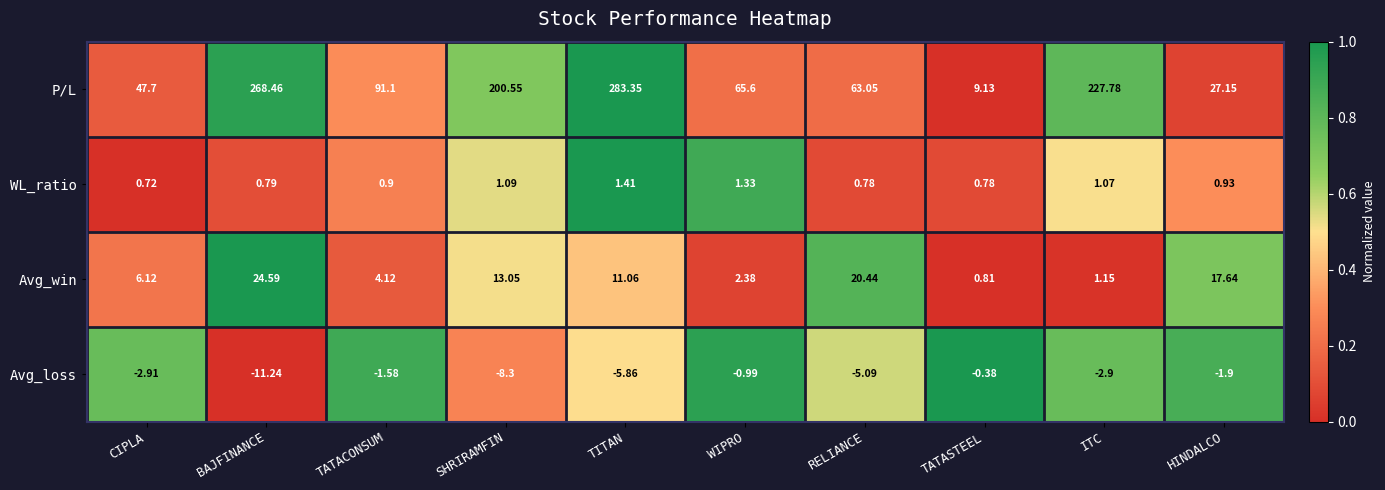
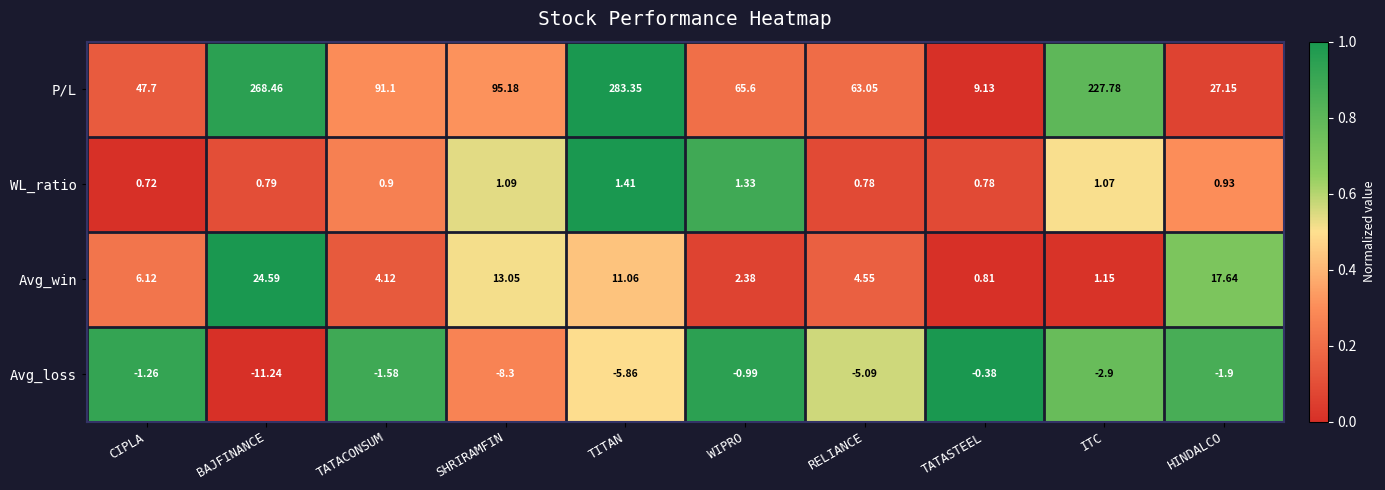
  {
    "P/L": {
      "CIPLA": 47.7,
      "BAJFINANCE": 268.46,
      "TATACONSUM": 91.1,
-     "SHRIRAMFIN": 200.55,
+     "SHRIRAMFIN": 95.18,
      "TITAN": 283.35,
      "WIPRO": 65.6,
      "RELIANCE": 63.05,
      "TATASTEEL": 9.13,
      "ITC": 227.78,
      "HINDALCO": 27.15
    },
    "WL_ratio": {
      "CIPLA": 0.72,
      "BAJFINANCE": 0.79,
      "TATACONSUM": 0.9,
      "SHRIRAMFIN": 1.09,
      "TITAN": 1.41,
      "WIPRO": 1.33,
      "RELIANCE": 0.78,
      "TATASTEEL": 0.78,
      "ITC": 1.07,
      "HINDALCO": 0.93
    },
    "Avg_win": {
      "CIPLA": 6.12,
      "BAJFINANCE": 24.59,
      "TATACONSUM": 4.12,
      "SHRIRAMFIN": 13.05,
      "TITAN": 11.06,
      "WIPRO": 2.38,
-     "RELIANCE": 20.44,
+     "RELIANCE": 4.55,
      "TATASTEEL": 0.81,
      "ITC": 1.15,
      "HINDALCO": 17.64
    },
    "Avg_loss": {
-     "CIPLA": -2.91,
+     "CIPLA": -1.26,
      "BAJFINANCE": -11.24,
      "TATACONSUM": -1.58,
      "SHRIRAMFIN": -8.3,
      "TITAN": -5.86,
      "WIPRO": -0.99,
      "RELIANCE": -5.09,
      "TATASTEEL": -0.38,
      "ITC": -2.9,
      "HINDALCO": -1.9
    }
  }
